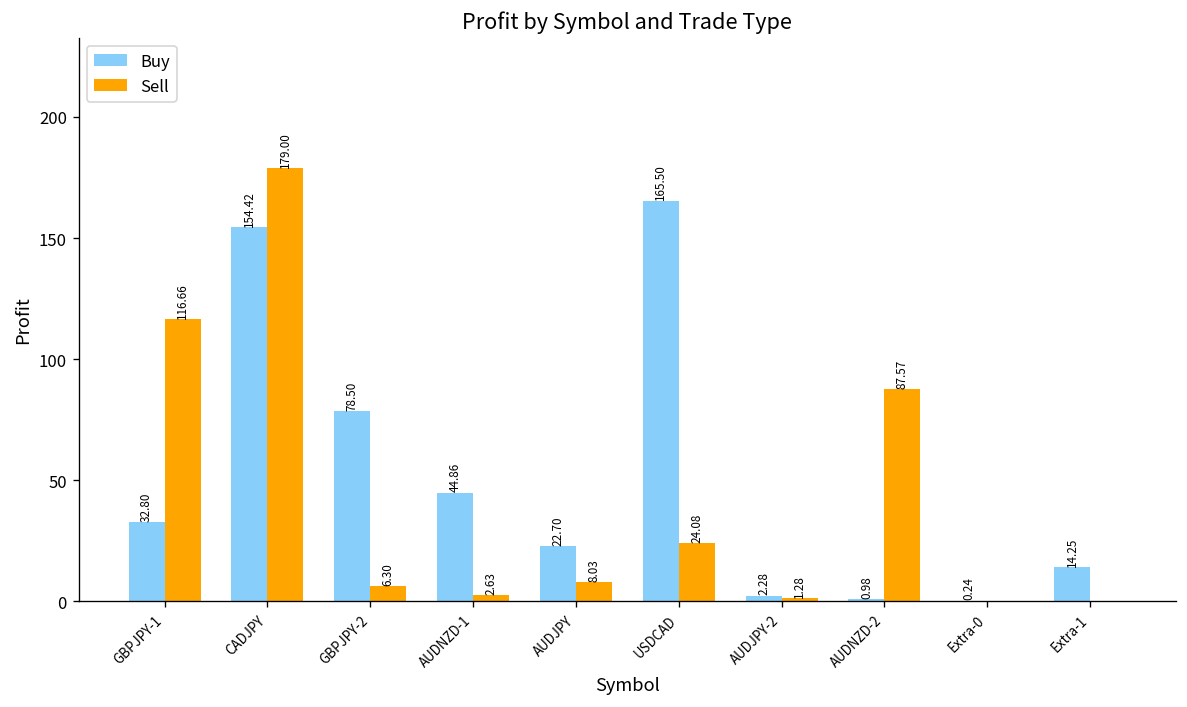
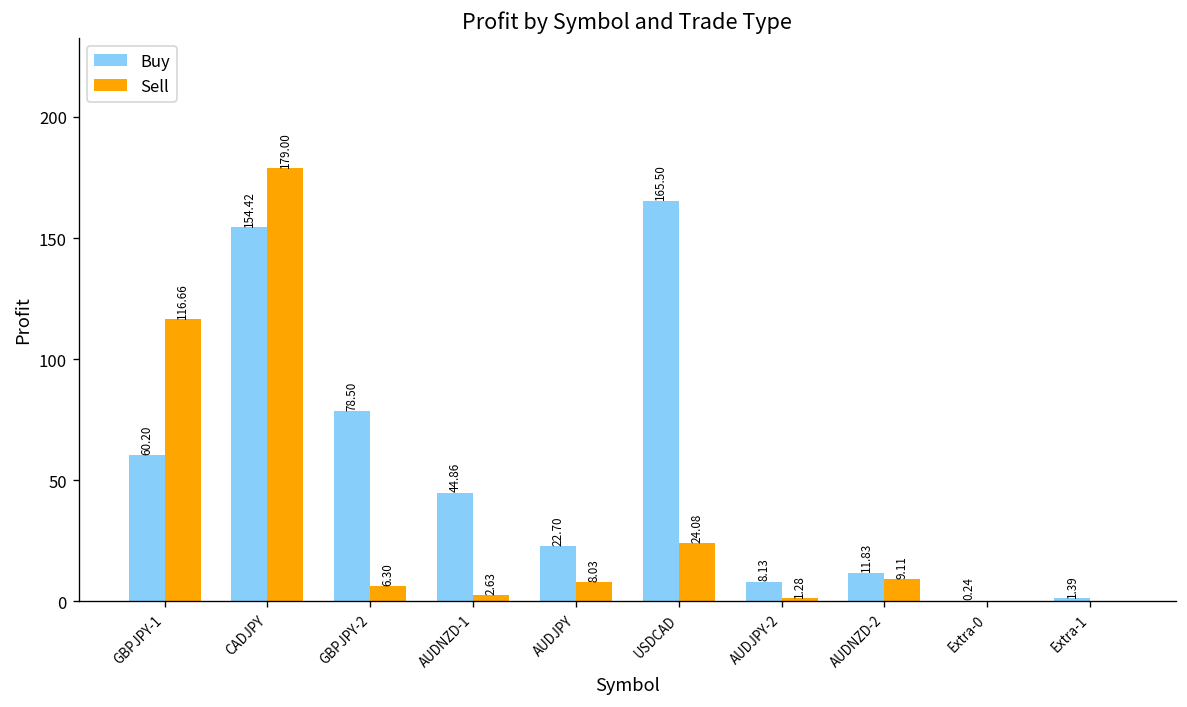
  {
    "Buy": {
-     "GBPJPY-1": 32.80,
+     "GBPJPY-1": 60.20,
      "CADJPY": 154.42,
      "GBPJPY-2": 78.50,
      "AUDNZD-1": 44.86,
      "AUDJPY": 22.70,
      "USDCAD": 165.50,
-     "AUDJPY-2": 2.28,
-     "AUDNZD-2": 0.98,
+     "AUDJPY-2": 8.13,
+     "AUDNZD-2": 11.83,
      "Extra-0": 0.24,
-     "Extra-1": 14.25
+     "Extra-1": 1.39
    },
    "Sell": {
      "GBPJPY-1": 116.66,
      "CADJPY": 179.00,
      "GBPJPY-2": 6.30,
      "AUDNZD-1": 2.63,
      "AUDJPY": 8.03,
      "USDCAD": 24.08,
      "AUDJPY-2": 1.28,
-     "AUDNZD-2": 87.57
+     "AUDNZD-2": 9.11
    }
  }
